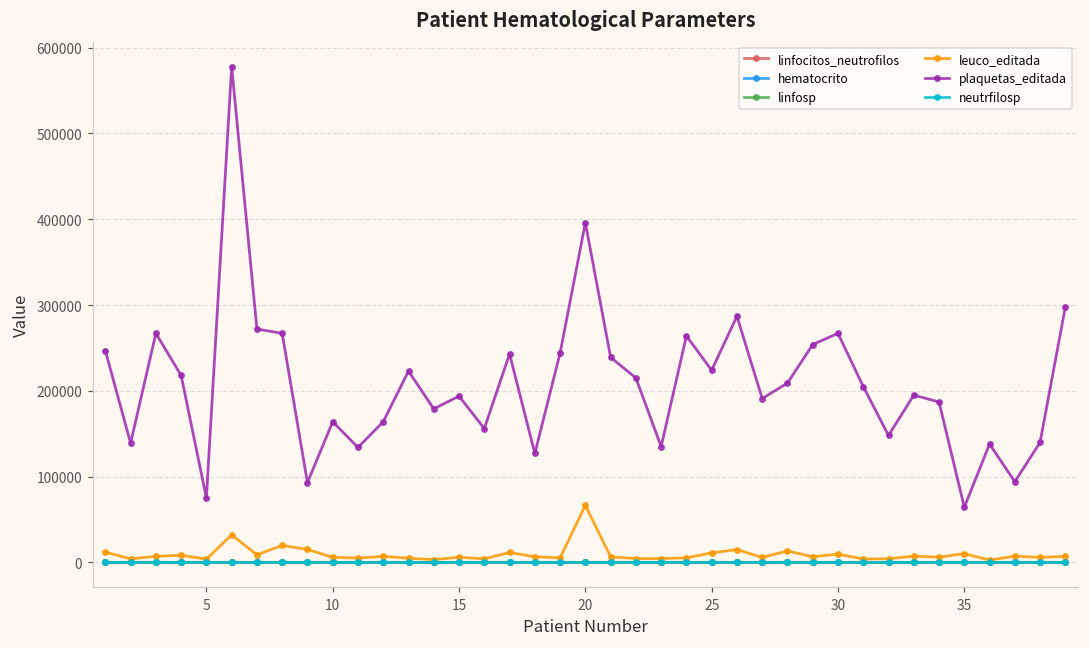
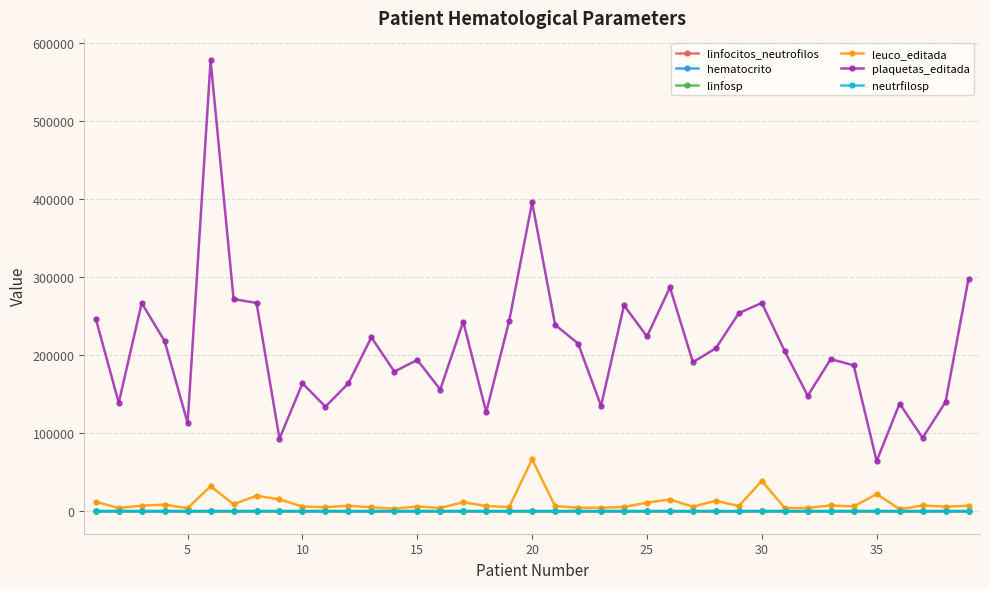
  {
    "neutrfilosp": {
      "5": 0,
      "10": 0,
      "15": 0,
      "20": 0,
      "25": 0,
      "30": 0,
      "35": 0
    },
    "leuco_editada": {
      "5": 0,
      "10": 10000,
      "15": 10000,
      "20": 70000,
      "25": 10000,
-     "30": 10000,
-     "35": 10000
+     "30": 40000,
+     "35": 20000
    },
    "plaquetas_editada": {
-     "5": 80000,
+     "5": 110000,
      "10": 160000,
      "15": 190000,
      "20": 400000,
      "25": 220000,
      "30": 270000,
      "35": 60000
    }
  }
